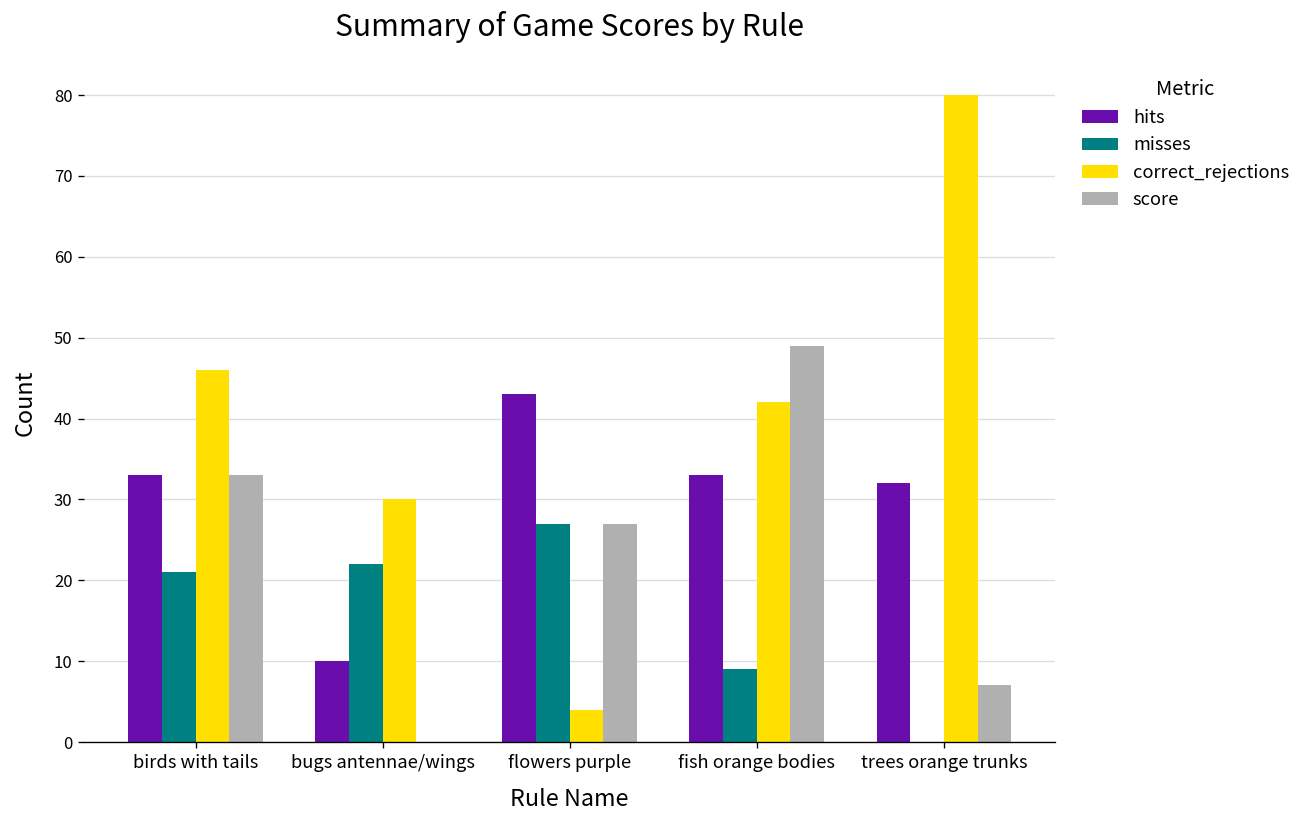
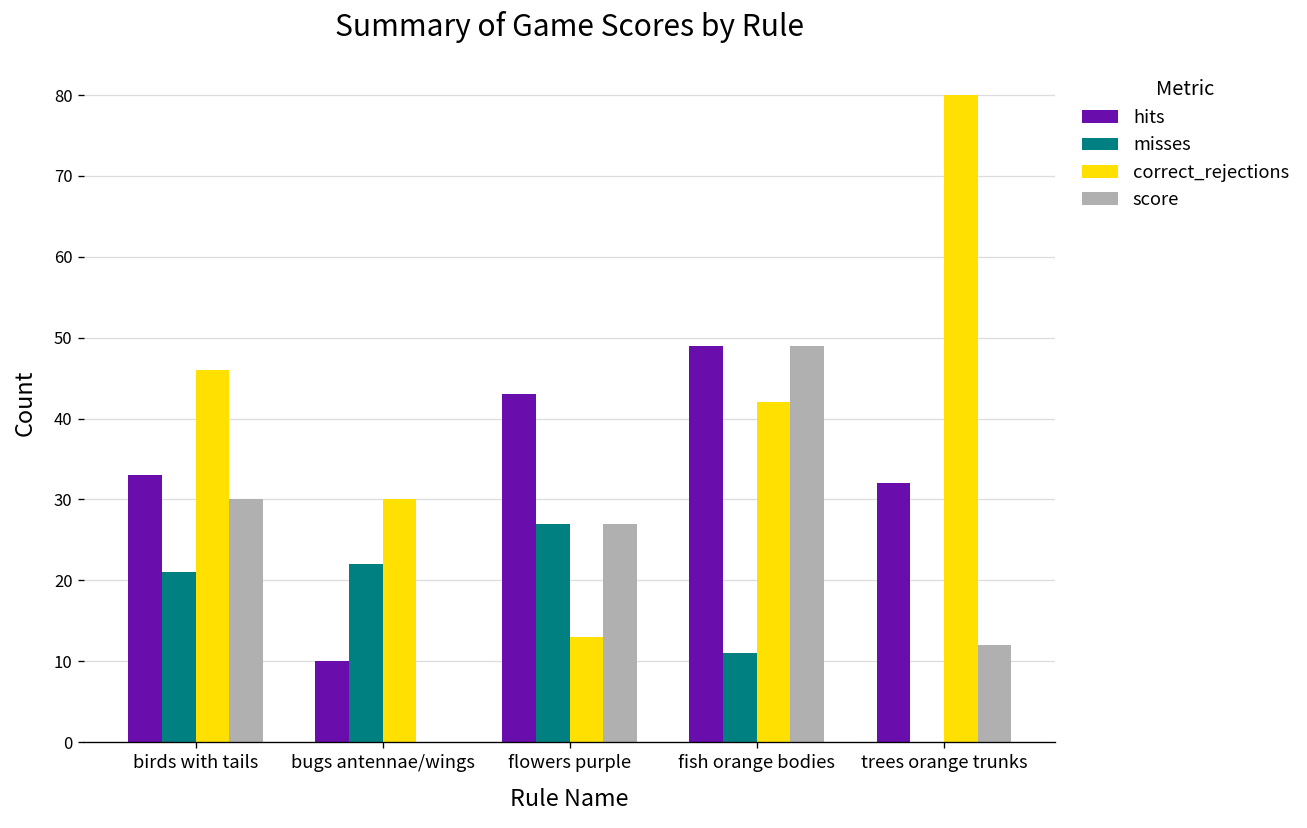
  {
    "hits": {
      "birds with tails": 33,
      "bugs antennae/wings": 10,
      "flowers purple": 43,
-     "fish orange bodies": 33,
+     "fish orange bodies": 49,
      "trees orange trunks": 32
    },
    "misses": {
      "birds with tails": 21,
      "bugs antennae/wings": 22,
      "flowers purple": 27,
-     "fish orange bodies": 9,
+     "fish orange bodies": 11,
      "trees orange trunks": 0
    },
    "correct_rejections": {
      "birds with tails": 46,
      "bugs antennae/wings": 30,
-     "flowers purple": 4,
+     "flowers purple": 13,
      "fish orange bodies": 42,
      "trees orange trunks": 80
    },
    "score": {
-     "birds with tails": 33,
+     "birds with tails": 30,
      "bugs antennae/wings": 0,
      "flowers purple": 27,
      "fish orange bodies": 49,
-     "trees orange trunks": 7
+     "trees orange trunks": 12
    }
  }
